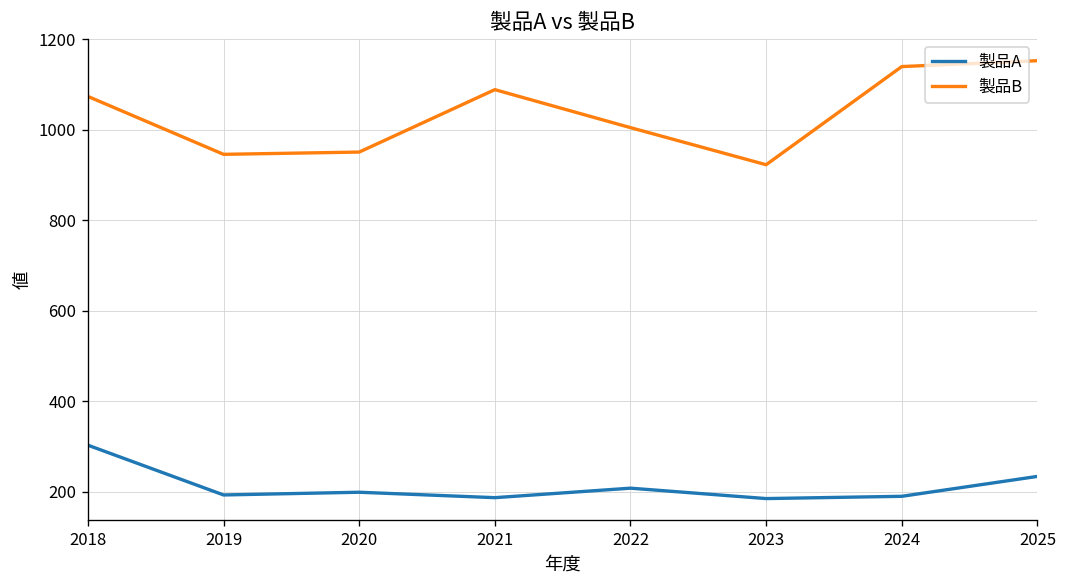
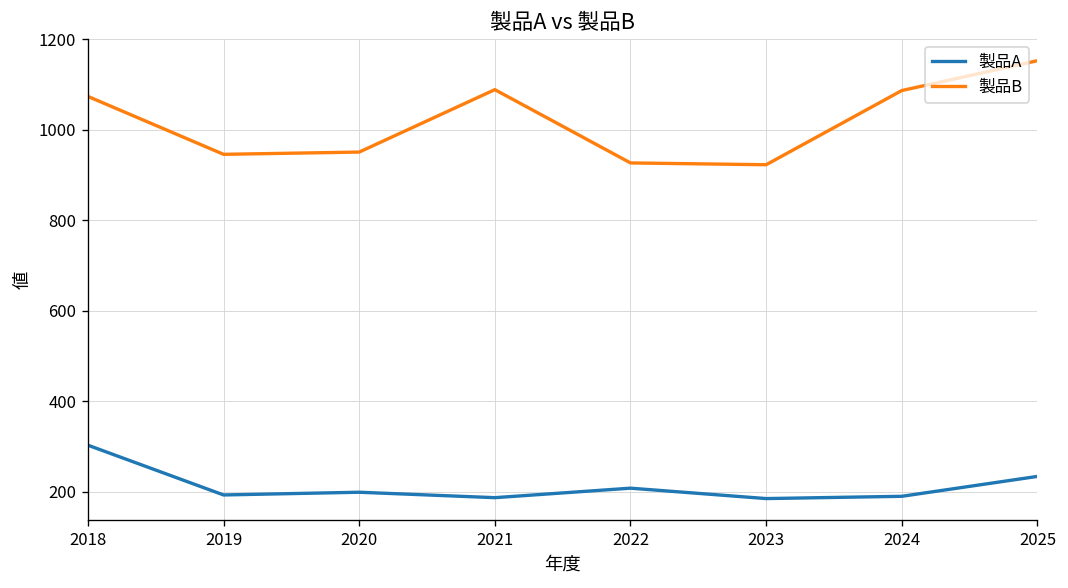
  {
    "製品A": {
      "2018": 300,
      "2019": 190,
      "2020": 200,
      "2021": 190,
      "2022": 210,
      "2023": 190,
      "2024": 190,
      "2025": 230
    },
    "製品B": {
      "2018": 1070,
      "2019": 950,
      "2020": 950,
      "2021": 1090,
-     "2022": 1010,
+     "2022": 930,
      "2023": 920,
-     "2024": 1140,
+     "2024": 1090,
      "2025": 1150
    }
  }
